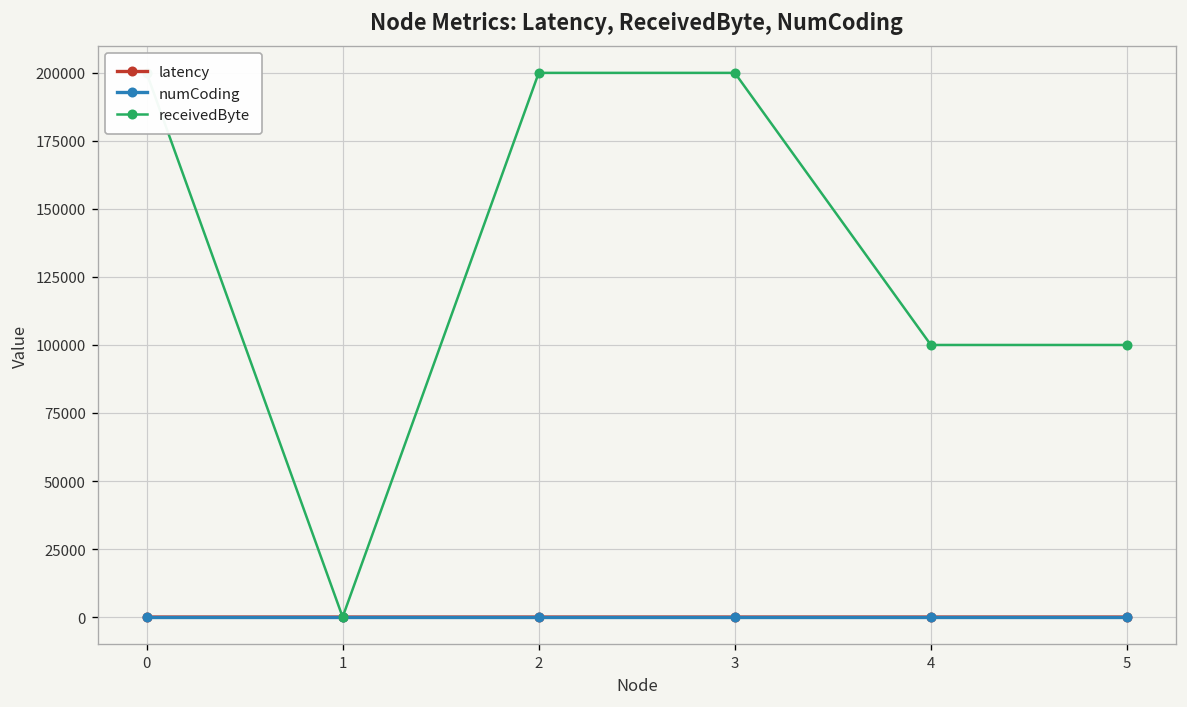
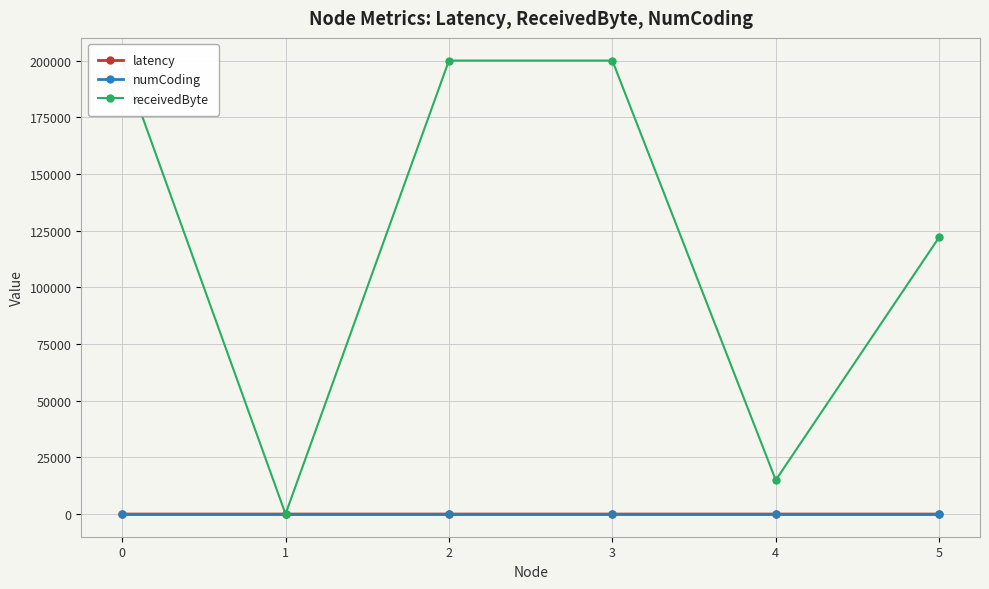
  {
    "numCoding": {
      "0": 0,
      "2": 0,
      "3": 0,
      "4": 0,
      "5": 0
    },
    "receivedByte": {
      "2": 200000,
      "3": 200000,
-     "4": 100000,
-     "5": 100000
+     "4": 15000,
+     "5": 122000
    }
  }
